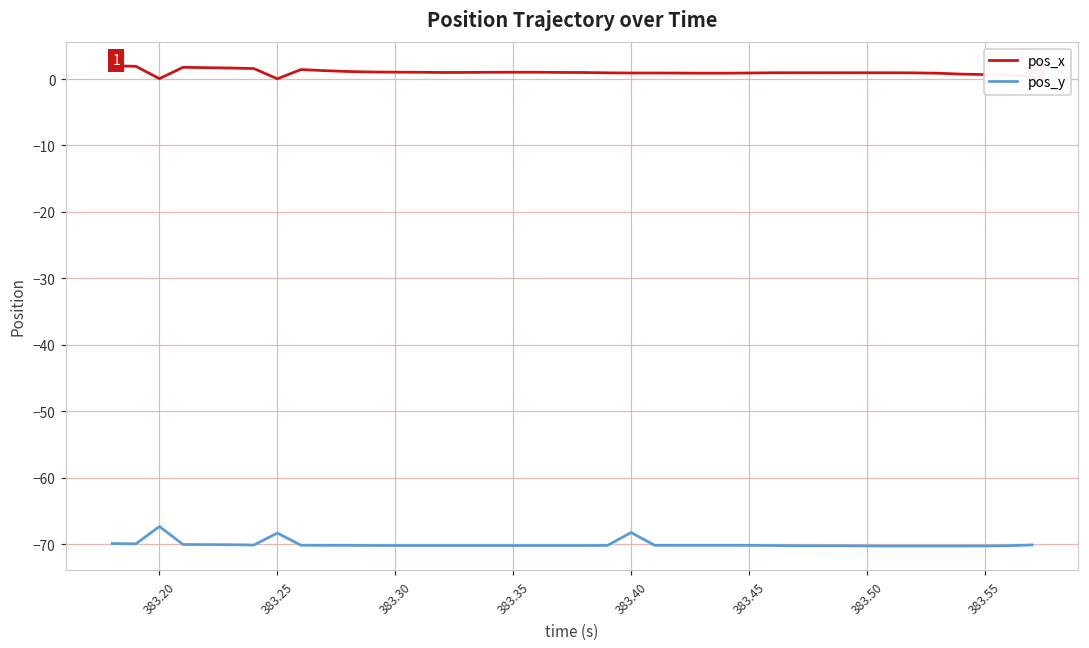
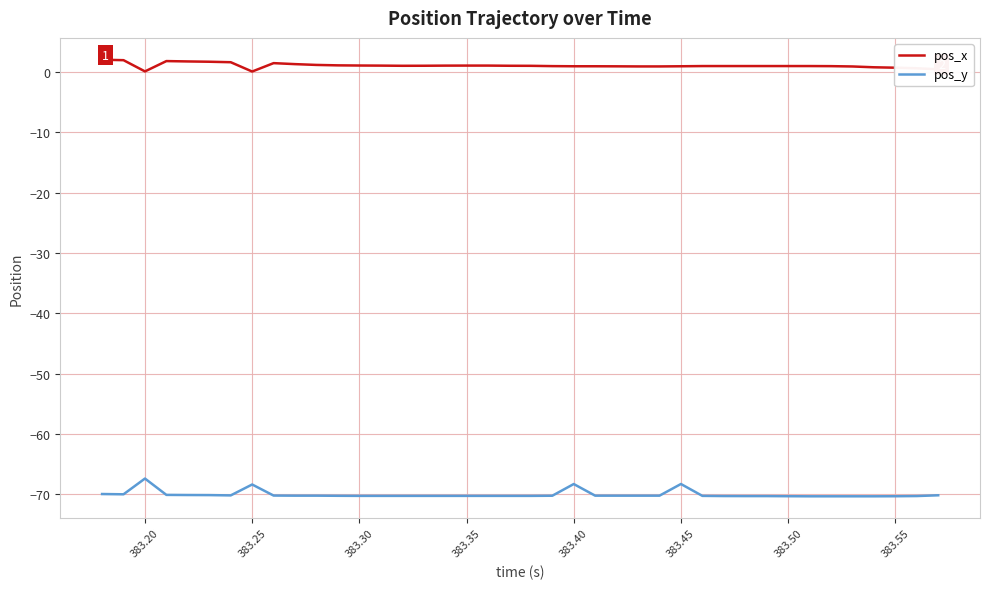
  {
    "pos_x": {
      "383.20": 0,
      "383.25": 0,
      "383.30": 1,
      "383.35": 1,
      "383.40": 1,
      "383.45": 1,
      "383.50": 1
    },
    "pos_y": {
      "383.20": -67,
      "383.25": -68,
      "383.30": -70,
      "383.35": -70,
      "383.40": -68,
-     "383.45": -70,
+     "383.45": -68,
      "383.50": -70,
      "383.55": -70
    }
  }
